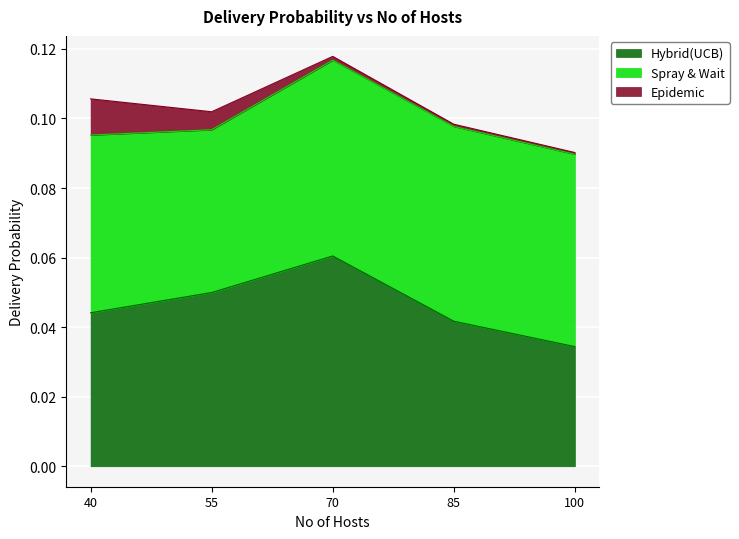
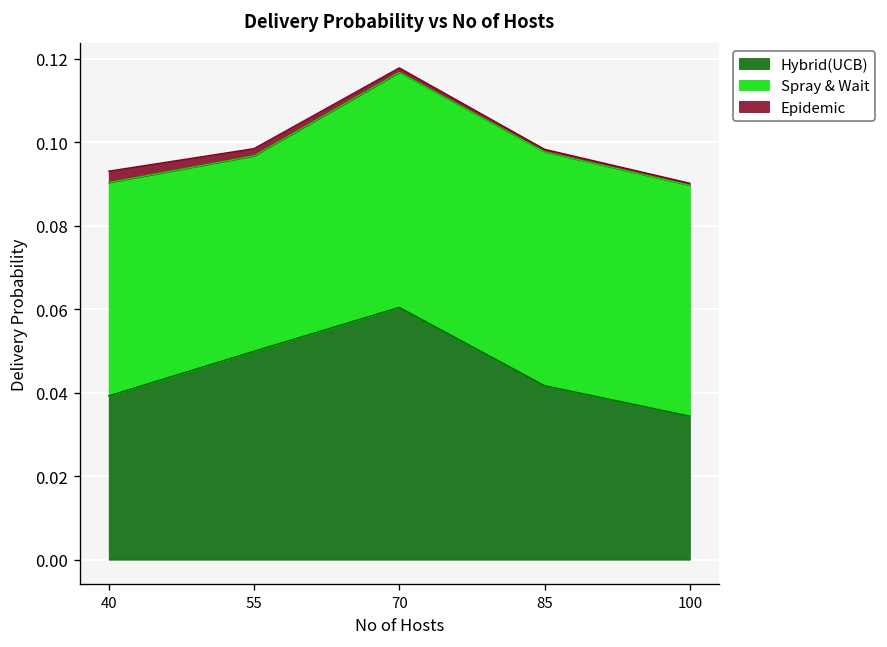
  {
    "Hybrid(UCB)": {
-     "40": 0.044,
+     "40": 0.039,
      "55": 0.050,
      "70": 0.060,
      "85": 0.042,
      "100": 0.034
    },
    "Spray & Wait": {
      "40": 0.051,
      "55": 0.047,
      "70": 0.056
    },
    "Epidemic": {
-     "40": 0.010,
-     "55": 0.005,
+     "40": 0.003,
+     "55": 0.002,
      "70": 0.001
    }
  }
